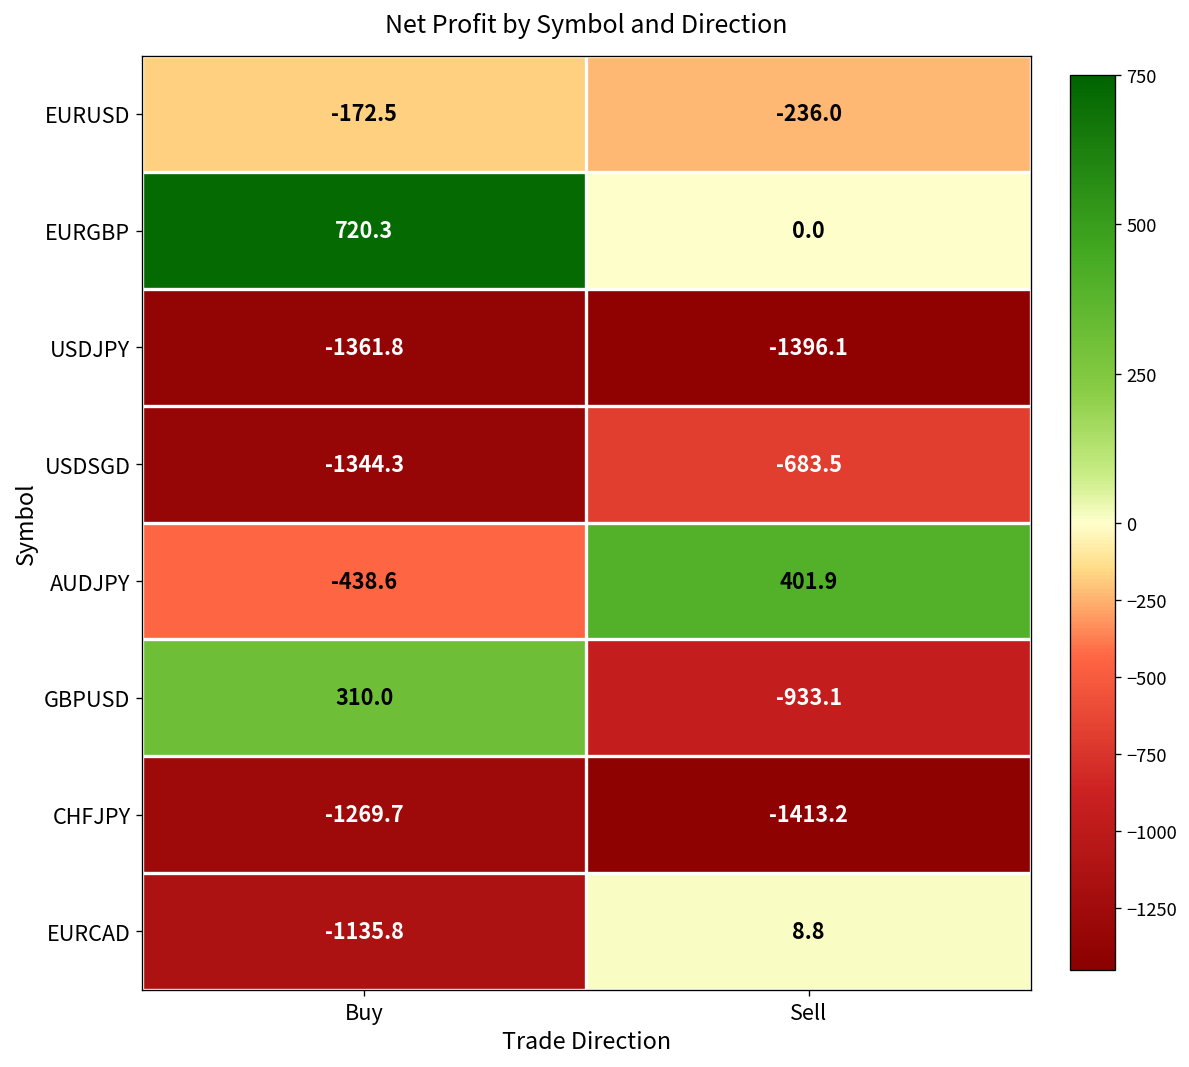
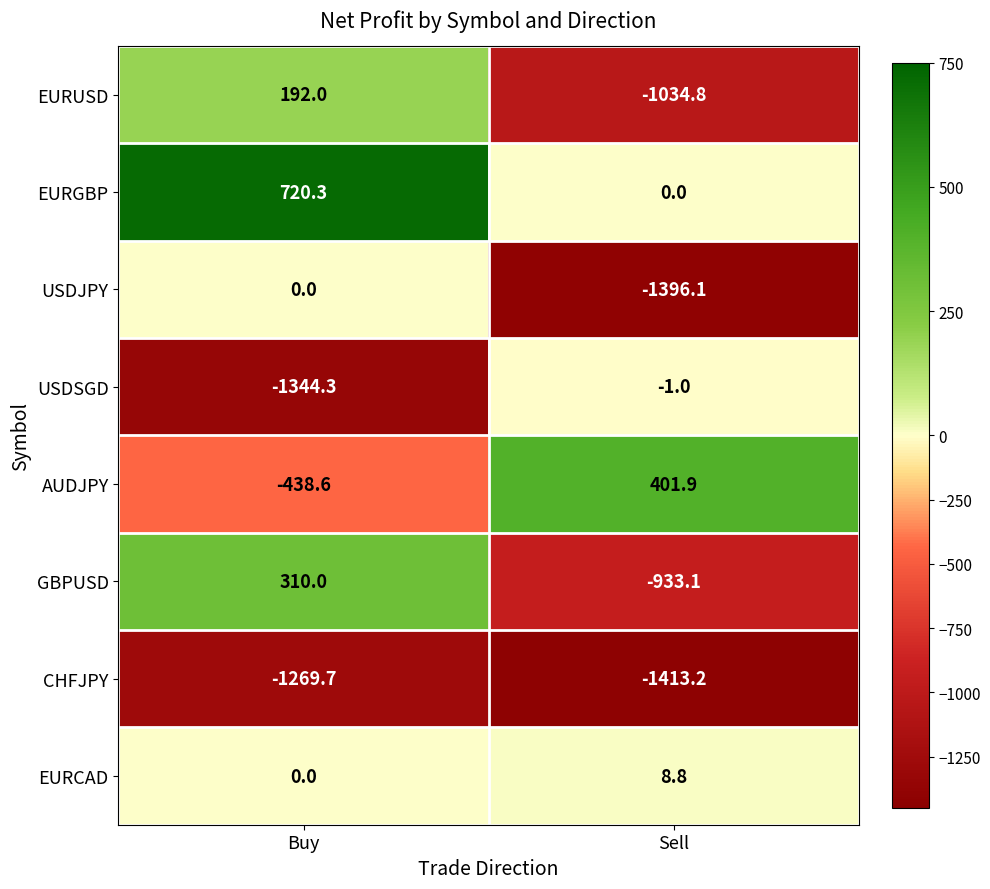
  {
    "EURUSD": {
-     "Buy": -172.5,
-     "Sell": -236.0
+     "Buy": 192.0,
+     "Sell": -1034.8
    },
    "EURGBP": {
      "Buy": 720.3,
      "Sell": 0.0
    },
    "USDJPY": {
-     "Buy": -1361.8,
+     "Buy": 0.0,
      "Sell": -1396.1
    },
    "USDSGD": {
      "Buy": -1344.3,
-     "Sell": -683.5
+     "Sell": -1.0
    },
    "AUDJPY": {
      "Buy": -438.6,
      "Sell": 401.9
    },
    "GBPUSD": {
      "Buy": 310.0,
      "Sell": -933.1
    },
    "CHFJPY": {
      "Buy": -1269.7,
      "Sell": -1413.2
    },
    "EURCAD": {
-     "Buy": -1135.8,
+     "Buy": 0.0,
      "Sell": 8.8
    }
  }
